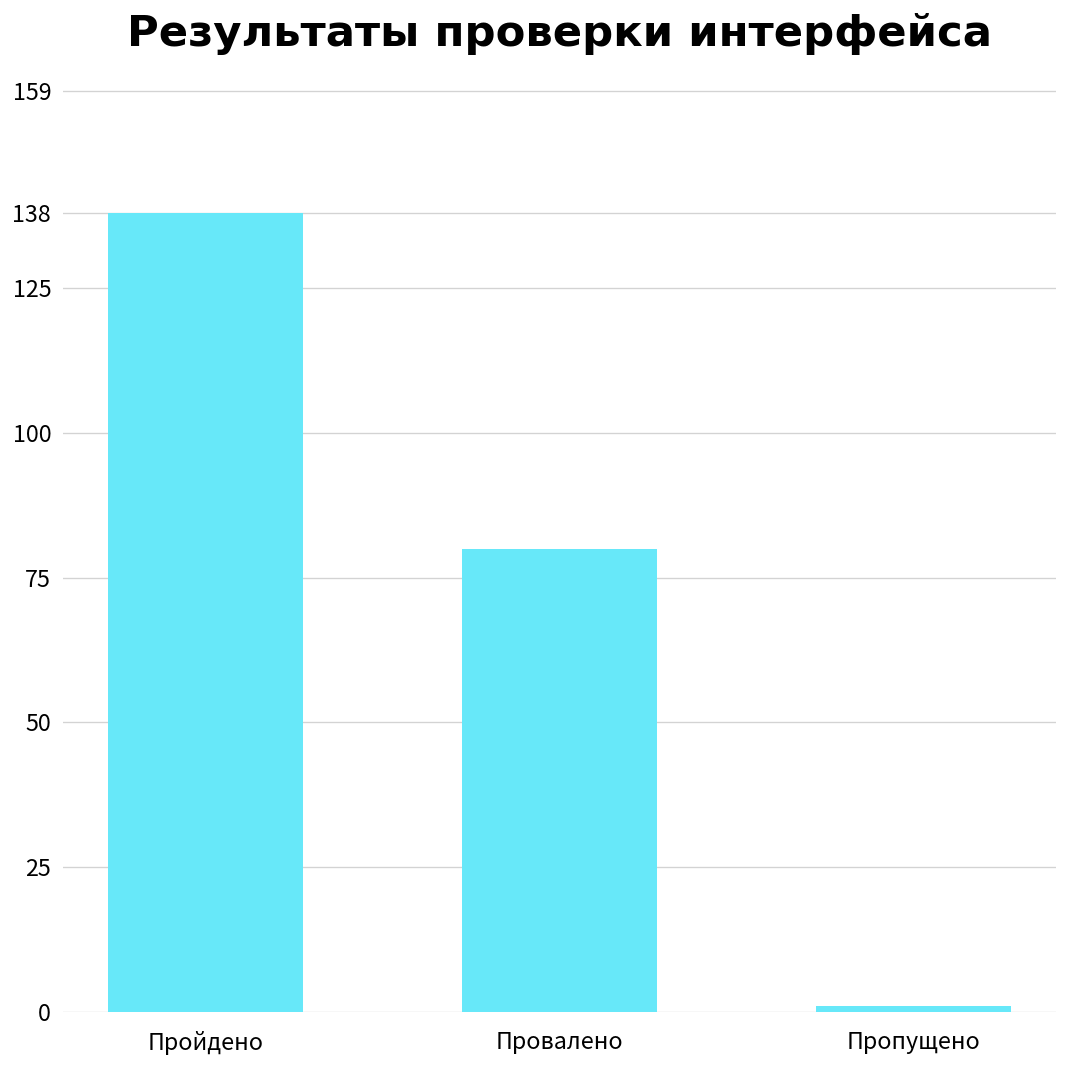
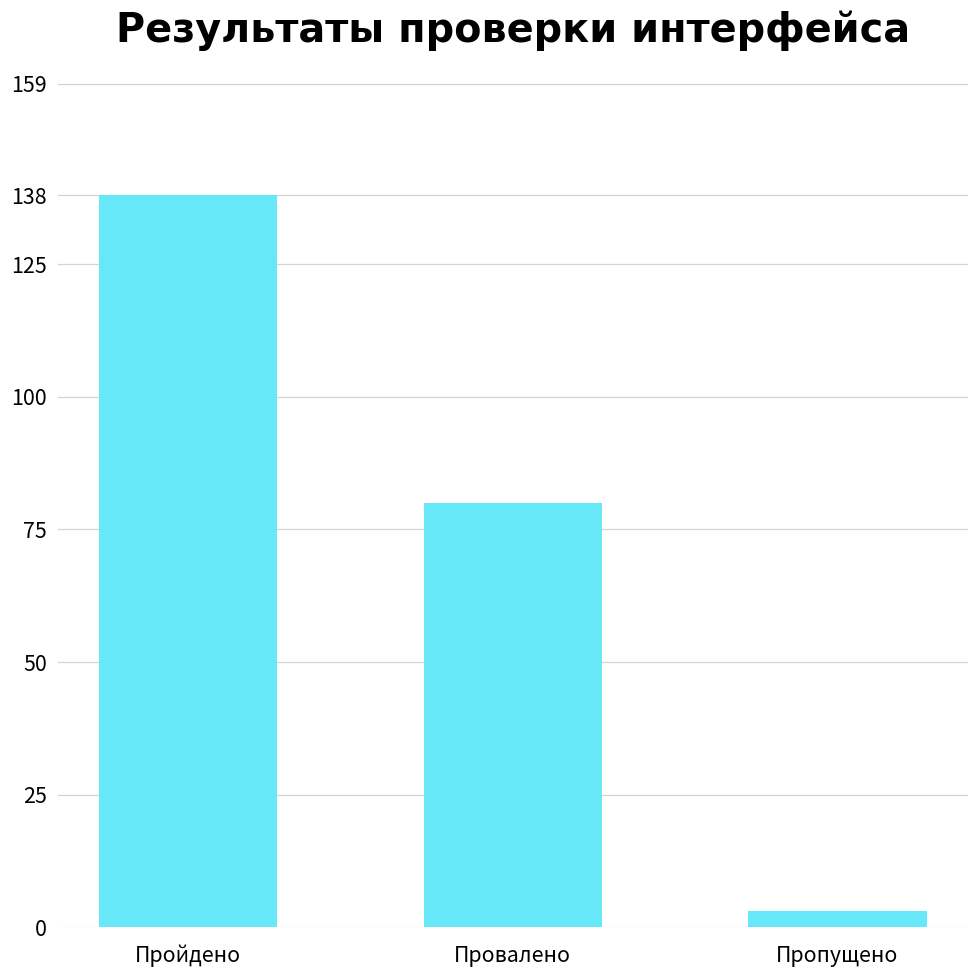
  {
    "Пройдено": 138,
    "Провалено": 80,
-   "Пропущено": 1
+   "Пропущено": 3
  }
